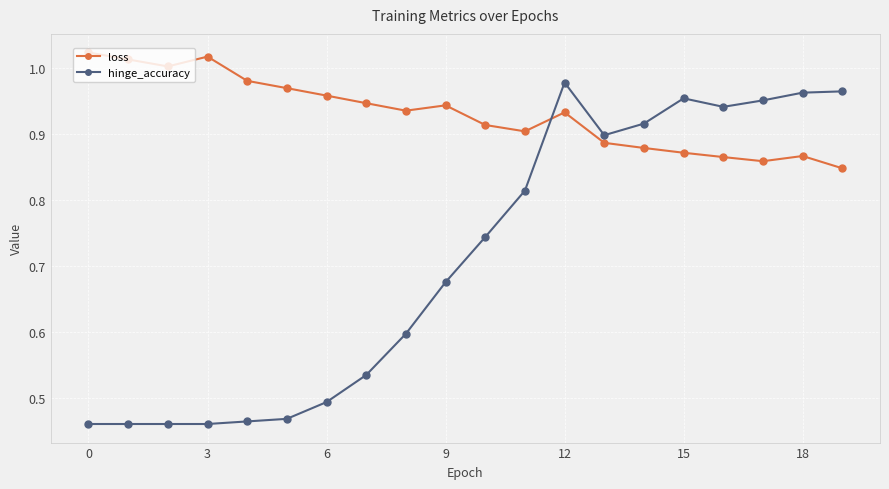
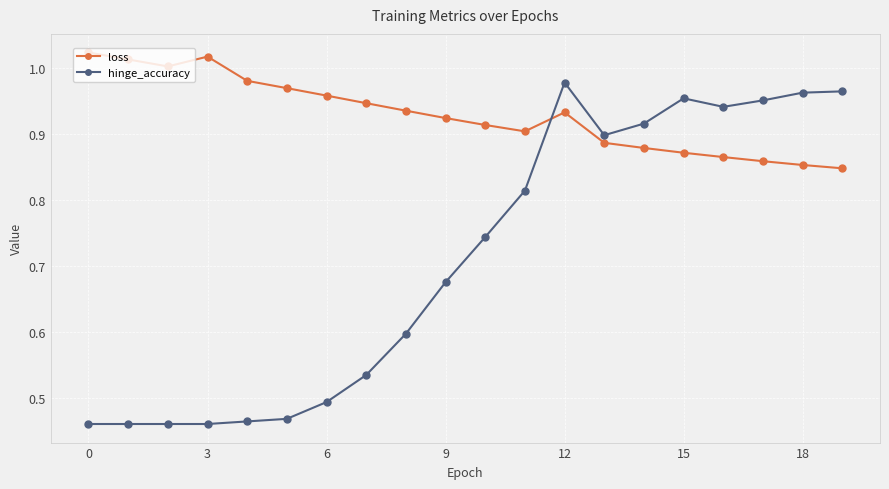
  {
    "loss": {
      "3": 1.02,
      "6": 0.96,
-     "9": 0.94,
+     "9": 0.92,
      "12": 0.93,
      "15": 0.87,
-     "18": 0.87
+     "18": 0.85
    },
    "hinge_accuracy": {
      "0": 0.46,
      "3": 0.46,
      "6": 0.49,
      "9": 0.68,
      "12": 0.98,
      "15": 0.95,
      "18": 0.96
    }
  }
